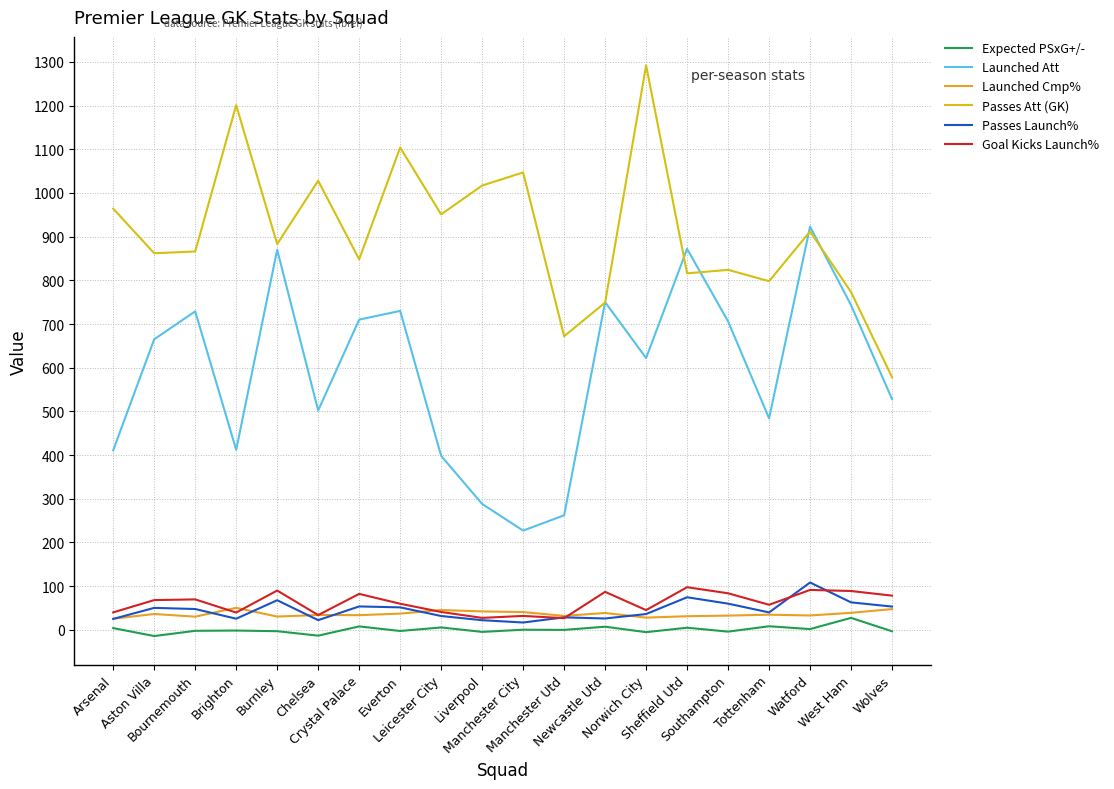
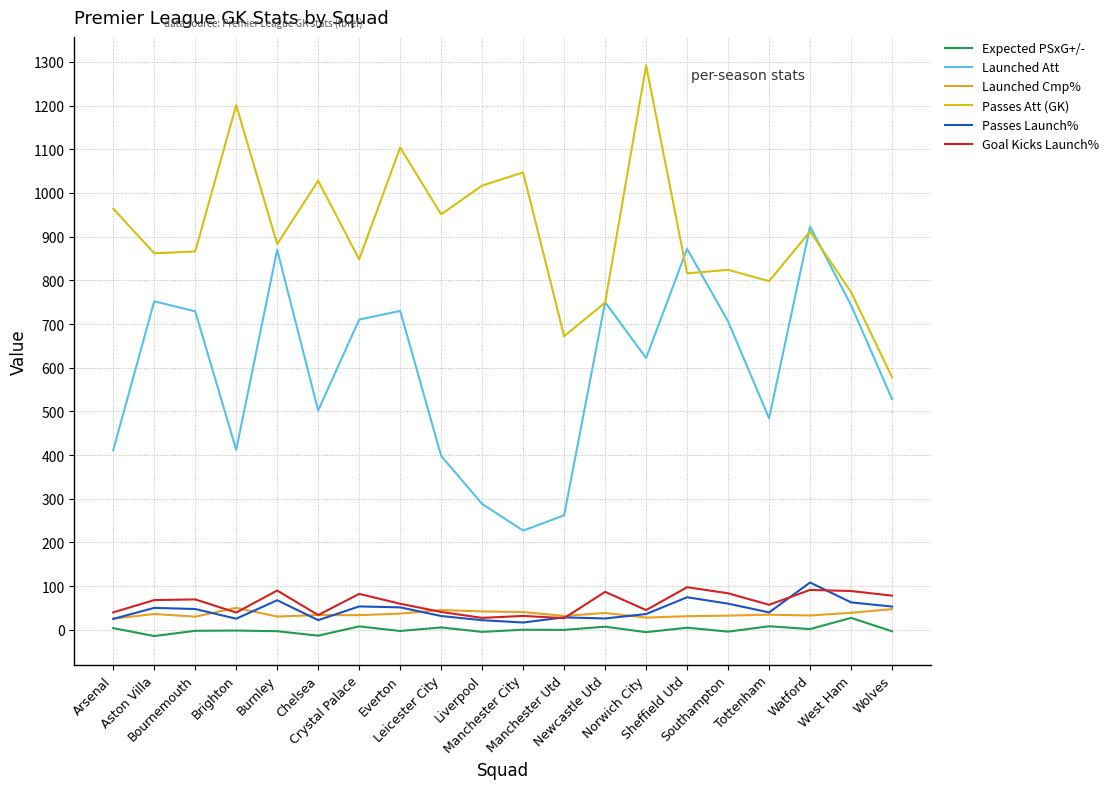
  {
    "Expected PSxG+/-": {
      "Arsenal": 0,
      "Aston Villa": -10,
      "Bournemouth": 0,
      "Brighton": 0,
      "Burnley": 0,
      "Chelsea": -10,
      "Crystal Palace": 10,
      "Everton": 0,
      "Leicester City": 10,
      "Liverpool": 0,
      "Manchester City": 0,
      "Manchester Utd": 0,
      "Newcastle Utd": 10,
      "Norwich City": -10,
      "Sheffield Utd": 0,
      "Southampton": 0,
      "Tottenham": 10,
      "Watford": 0,
      "West Ham": 30,
      "Wolves": 0
    },
    "Launched Att": {
      "Arsenal": 410,
-     "Aston Villa": 670,
+     "Aston Villa": 750,
      "Bournemouth": 730,
      "Brighton": 410,
      "Burnley": 870,
      "Chelsea": 500,
      "Crystal Palace": 710,
      "Everton": 730,
      "Leicester City": 400,
      "Liverpool": 290,
      "Manchester City": 230,
      "Manchester Utd": 260,
      "Norwich City": 620,
      "Sheffield Utd": 870,
      "Southampton": 710,
      "Tottenham": 480,
      "Watford": 920,
      "West Ham": 740,
      "Wolves": 530
    },
    "Passes Launch%": {
      "Aston Villa": 50,
      "Bournemouth": 50,
      "Brighton": 30,
      "Burnley": 70,
      "Chelsea": 20,
      "Crystal Palace": 50,
      "Everton": 50,
      "Leicester City": 30,
      "Manchester City": 20,
      "Newcastle Utd": 30,
      "Norwich City": 40,
      "Sheffield Utd": 70,
      "Southampton": 60,
      "Watford": 110,
      "West Ham": 60
    },
    "Goal Kicks Launch%": {
      "Arsenal": 40,
      "Aston Villa": 70,
      "Bournemouth": 70,
      "Brighton": 40,
      "Burnley": 90,
      "Crystal Palace": 80,
      "Everton": 60,
      "Manchester City": 30,
      "Newcastle Utd": 90,
      "Norwich City": 50,
      "Sheffield Utd": 100,
      "Southampton": 80,
      "Tottenham": 60,
      "Watford": 90,
      "West Ham": 90,
      "Wolves": 80
    }
  }
